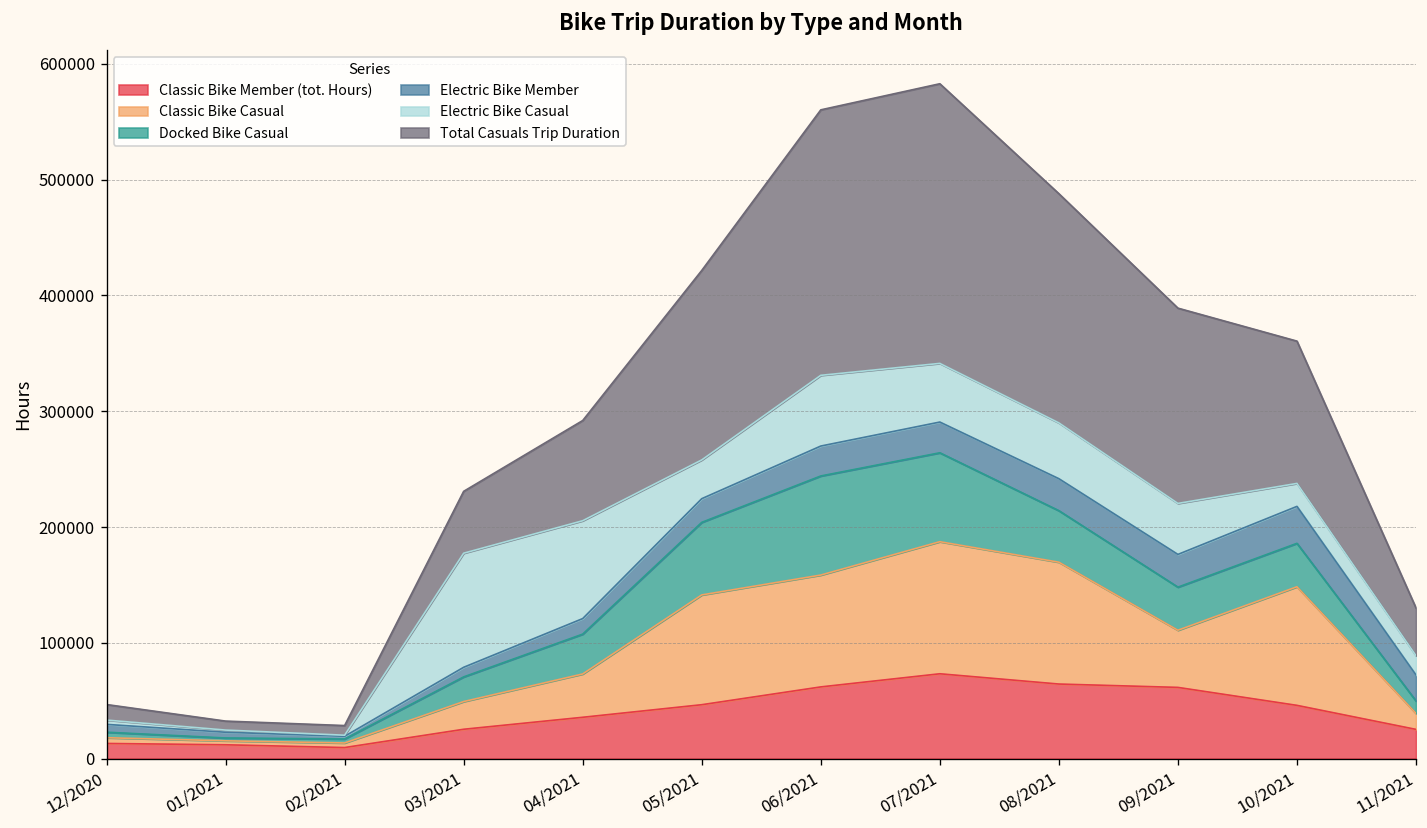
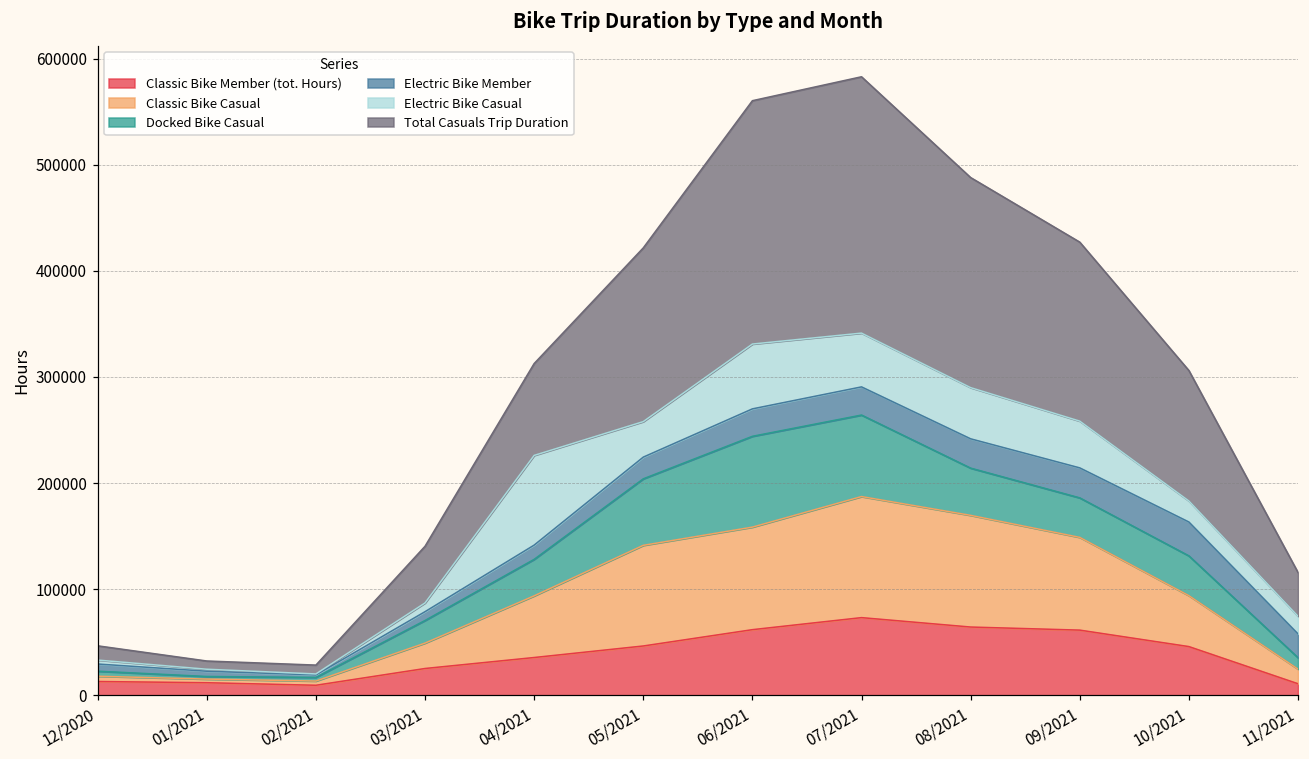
  {
    "Classic Bike Member (tot. Hours)": {
      "12/2020": 10000,
      "01/2021": 10000,
      "02/2021": 10000,
      "03/2021": 30000,
      "04/2021": 40000,
      "05/2021": 50000,
      "06/2021": 60000,
      "07/2021": 70000,
      "08/2021": 60000,
      "09/2021": 60000,
      "10/2021": 50000,
-     "11/2021": 30000
+     "11/2021": 10000
    },
    "Classic Bike Casual": {
      "12/2020": 0,
      "02/2021": 0,
      "03/2021": 20000,
-     "04/2021": 40000,
+     "04/2021": 60000,
      "05/2021": 90000,
      "06/2021": 100000,
      "07/2021": 110000,
      "08/2021": 110000,
-     "09/2021": 50000,
-     "10/2021": 100000,
+     "09/2021": 90000,
+     "10/2021": 50000,
      "11/2021": 10000
    },
    "Electric Bike Casual": {
      "12/2020": 0,
-     "03/2021": 100000,
+     "03/2021": 10000,
      "04/2021": 80000,
      "05/2021": 30000,
      "06/2021": 60000,
      "07/2021": 50000,
      "08/2021": 50000,
      "09/2021": 40000,
      "10/2021": 20000,
      "11/2021": 20000
    }
  }
